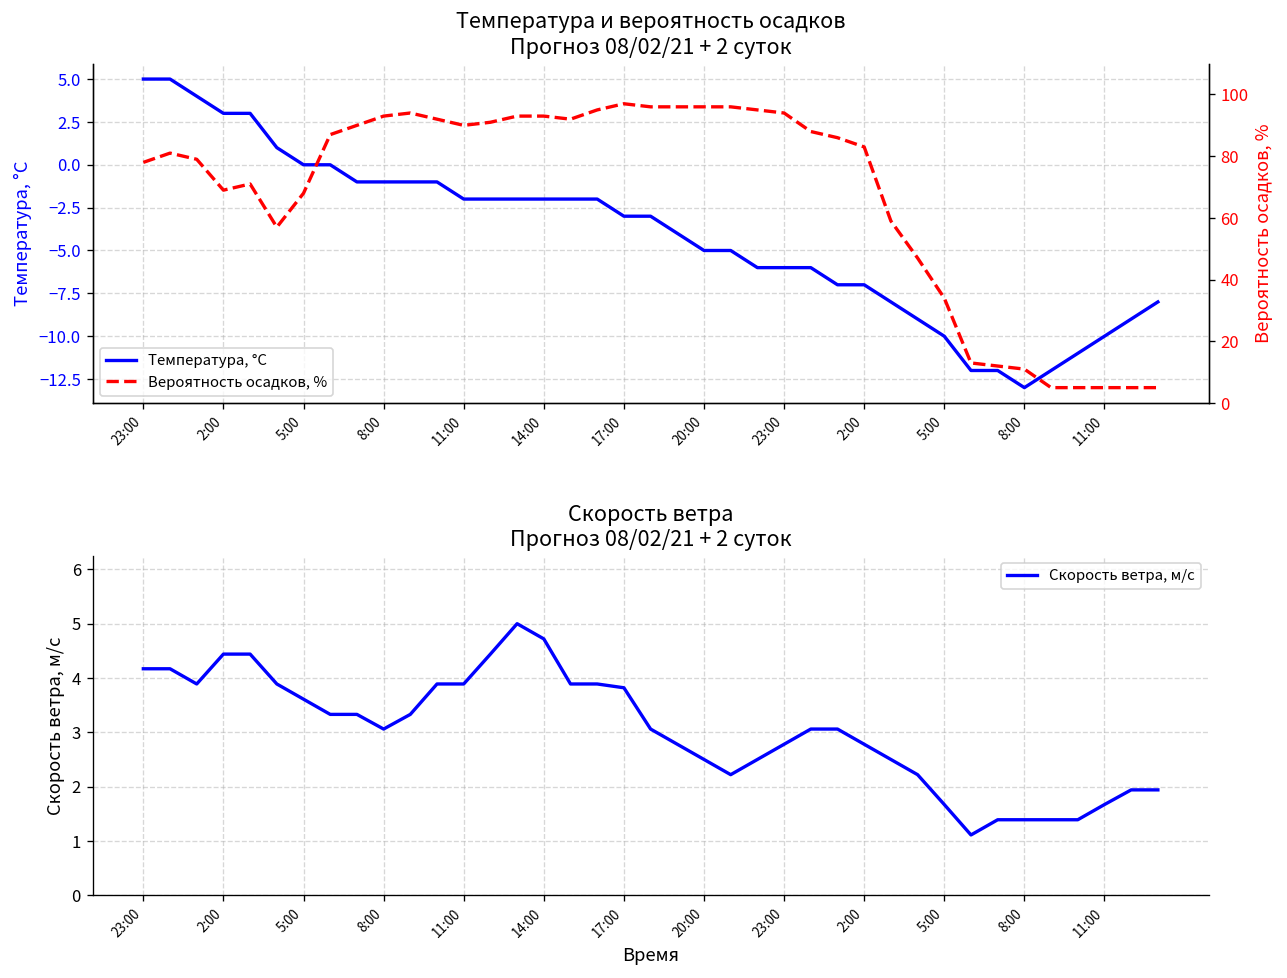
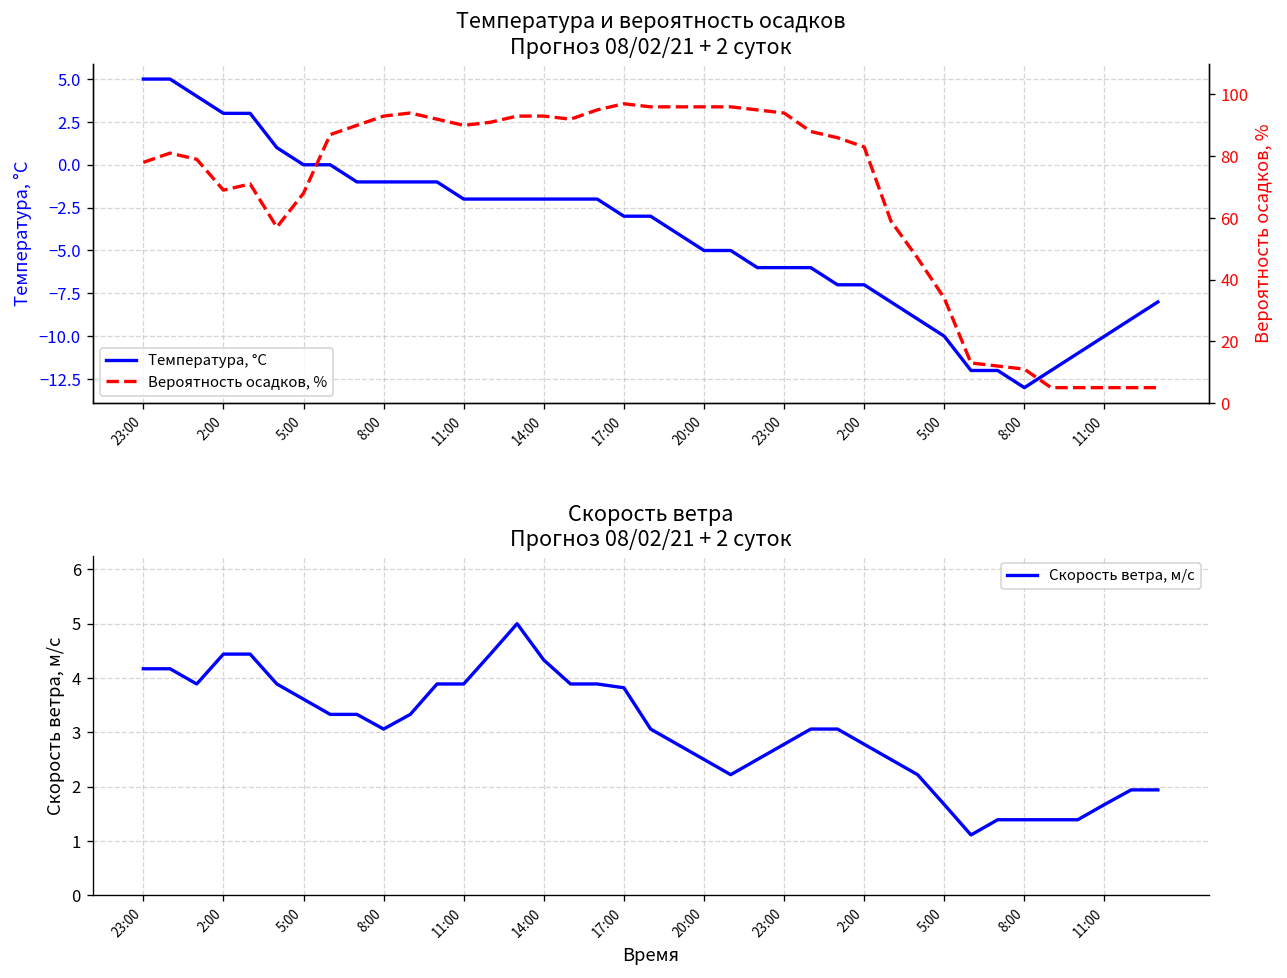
  {
    "Скорость ветра Прогноз 08/02/21 + 2 суток": {
-     "14:00": 4.7,
+     "14:00": 4.3,
      "17:00": 3.8,
      "20:00": 2.5
    }
  }
